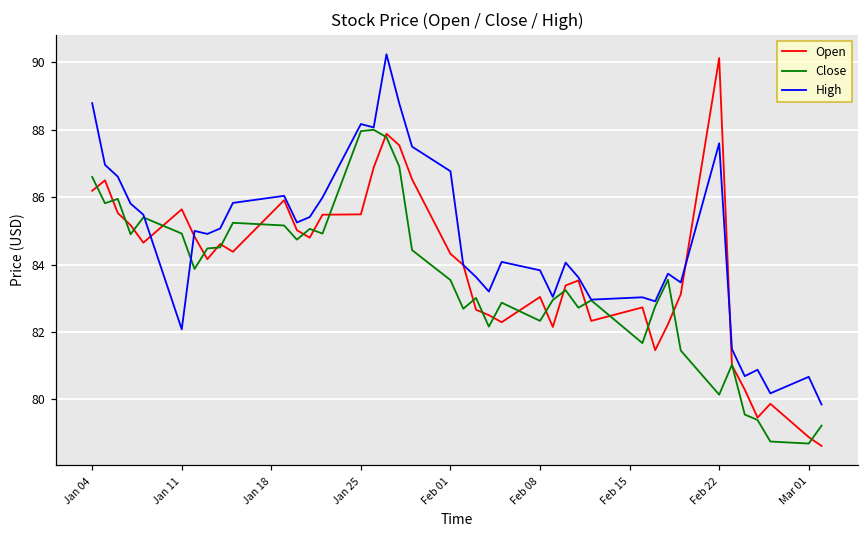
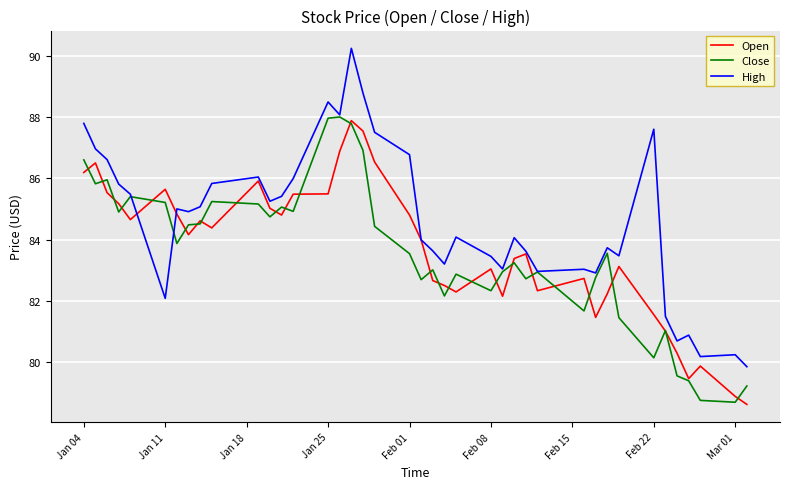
  {
    "Open": {
      "Jan 04": 86.2,
      "Jan 11": 85.6,
      "Jan 25": 85.5,
-     "Feb 01": 84.3,
+     "Feb 01": 84.8,
      "Feb 08": 83.0,
-     "Feb 22": 90.1,
+     "Feb 22": 81.6,
      "Mar 01": 78.9
    },
    "Close": {
      "Jan 04": 86.6,
-     "Jan 11": 84.9,
+     "Jan 11": 85.2,
      "Jan 25": 88.0,
      "Feb 01": 83.5,
      "Feb 08": 82.3,
      "Feb 22": 80.1,
      "Mar 01": 78.7
    },
    "High": {
-     "Jan 04": 88.8,
+     "Jan 04": 87.8,
      "Jan 11": 82.1,
-     "Jan 25": 88.2,
+     "Jan 25": 88.5,
      "Feb 01": 86.8,
-     "Feb 08": 83.8,
+     "Feb 08": 83.5,
      "Feb 22": 87.6,
-     "Mar 01": 80.7
+     "Mar 01": 80.2
    }
  }
